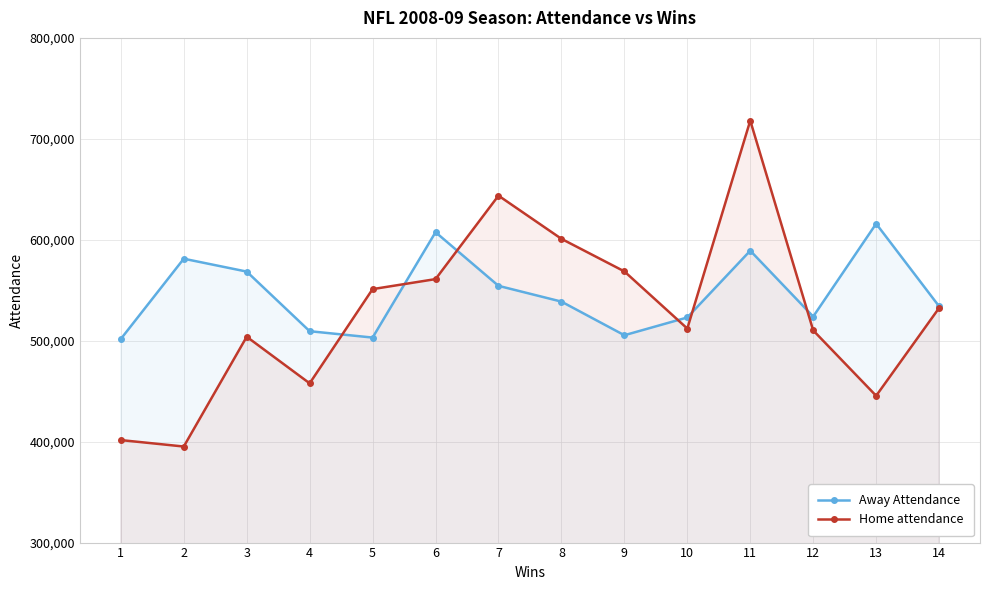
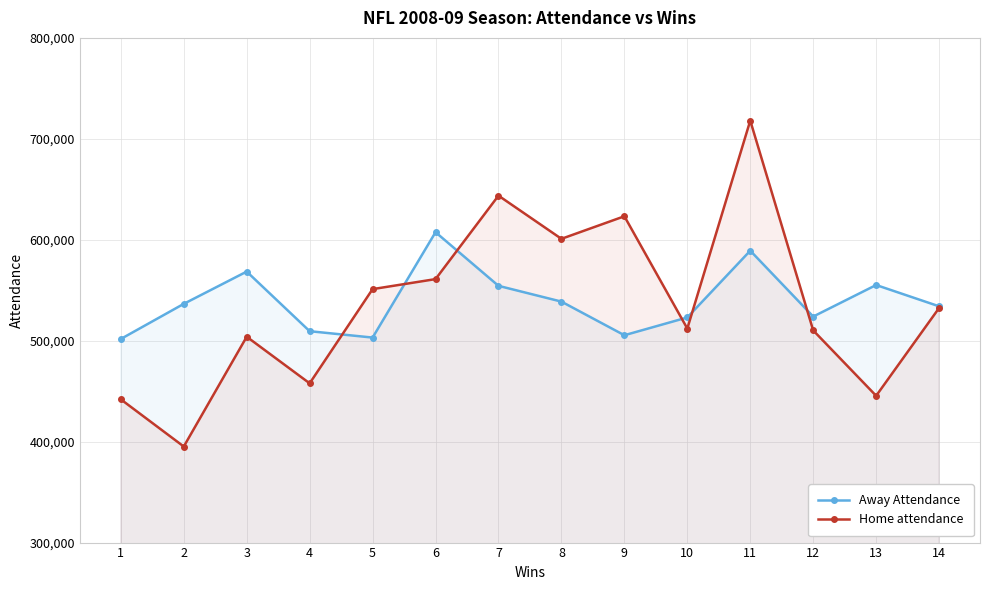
  {
    "Away Attendance": {
      "1": "502,000",
-     "2": "581,000",
+     "2": "537,000",
      "3": "568,000",
      "4": "509,000",
      "5": "503,000",
      "6": "607,000",
      "7": "554,000",
      "8": "539,000",
      "9": "505,000",
      "10": "523,000",
      "11": "589,000",
      "12": "524,000",
-     "13": "616,000"
+     "13": "555,000"
    },
    "Home attendance": {
-     "1": "402,000",
+     "1": "442,000",
      "2": "395,000",
      "3": "504,000",
      "4": "458,000",
      "5": "551,000",
      "6": "561,000",
      "7": "644,000",
      "8": "601,000",
-     "9": "569,000",
+     "9": "623,000",
      "10": "512,000",
      "11": "718,000",
      "12": "510,000",
      "13": "445,000"
    }
  }
